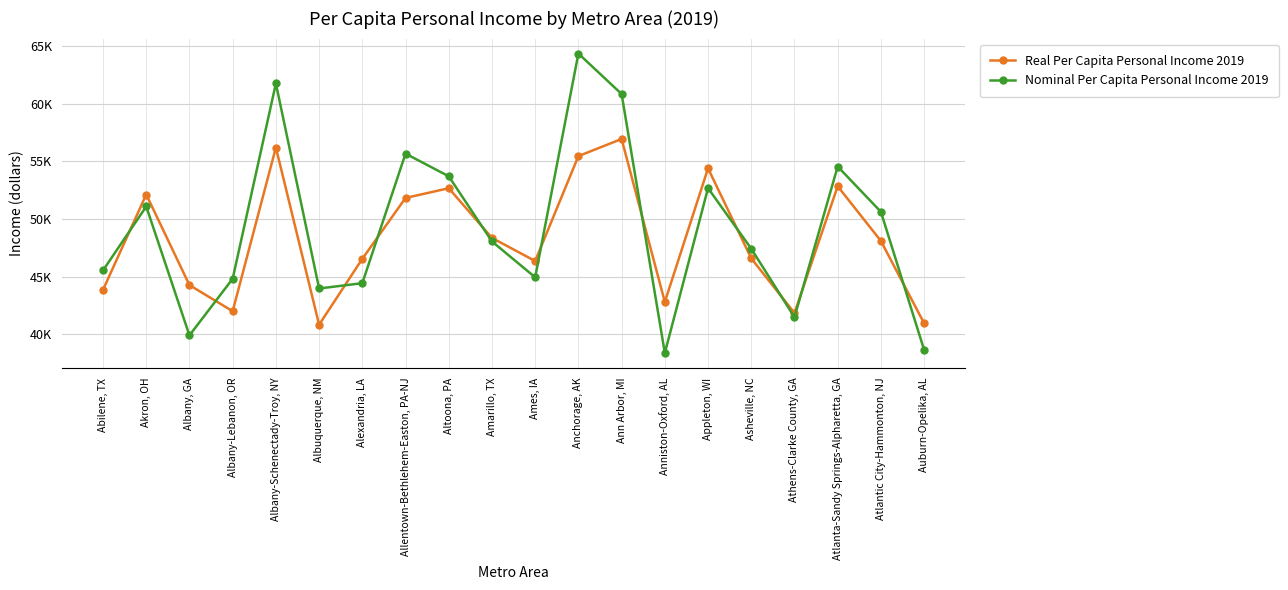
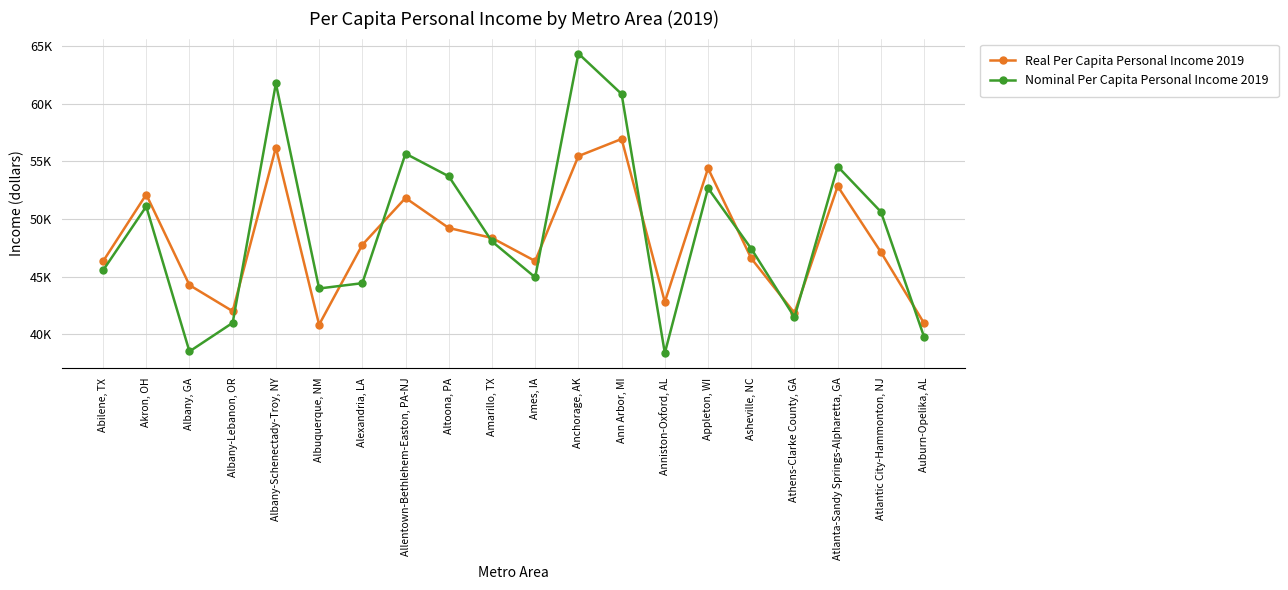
  {
    "Real Per Capita Personal Income 2019": {
-     "Abilene, TX": 43900,
+     "Abilene, TX": 46300,
      "Akron, OH": 52100,
      "Albany, GA": 44300,
      "Albany-Lebanon, OR": 42000,
      "Albany-Schenectady-Troy, NY": 56200,
      "Albuquerque, NM": 40800,
-     "Alexandria, LA": 46600,
+     "Alexandria, LA": 47800,
      "Allentown-Bethlehem-Easton, PA-NJ": 51800,
-     "Altoona, PA": 52700,
+     "Altoona, PA": 49200,
      "Amarillo, TX": 48400,
      "Ames, IA": 46400,
      "Anchorage, AK": 55500,
      "Ann Arbor, MI": 56900,
      "Anniston-Oxford, AL": 42800,
      "Appleton, WI": 54400,
      "Asheville, NC": 46600,
      "Athens-Clarke County, GA": 41900,
      "Atlanta-Sandy Springs-Alpharetta, GA": 52800,
-     "Atlantic City-Hammonton, NJ": 48100,
+     "Atlantic City-Hammonton, NJ": 47100,
      "Auburn-Opelika, AL": 41000
    },
    "Nominal Per Capita Personal Income 2019": {
      "Abilene, TX": 45600,
      "Akron, OH": 51100,
-     "Albany, GA": 39900,
-     "Albany-Lebanon, OR": 44800,
+     "Albany, GA": 38500,
+     "Albany-Lebanon, OR": 41000,
      "Albany-Schenectady-Troy, NY": 61800,
      "Albuquerque, NM": 44000,
      "Alexandria, LA": 44400,
      "Allentown-Bethlehem-Easton, PA-NJ": 55700,
      "Altoona, PA": 53700,
      "Amarillo, TX": 48100,
      "Ames, IA": 45000,
      "Anchorage, AK": 64400,
      "Ann Arbor, MI": 60800,
      "Anniston-Oxford, AL": 38400,
      "Appleton, WI": 52700,
      "Asheville, NC": 47400,
      "Athens-Clarke County, GA": 41500,
      "Atlanta-Sandy Springs-Alpharetta, GA": 54600,
      "Atlantic City-Hammonton, NJ": 50600,
-     "Auburn-Opelika, AL": 38700
+     "Auburn-Opelika, AL": 39800
    }
  }
